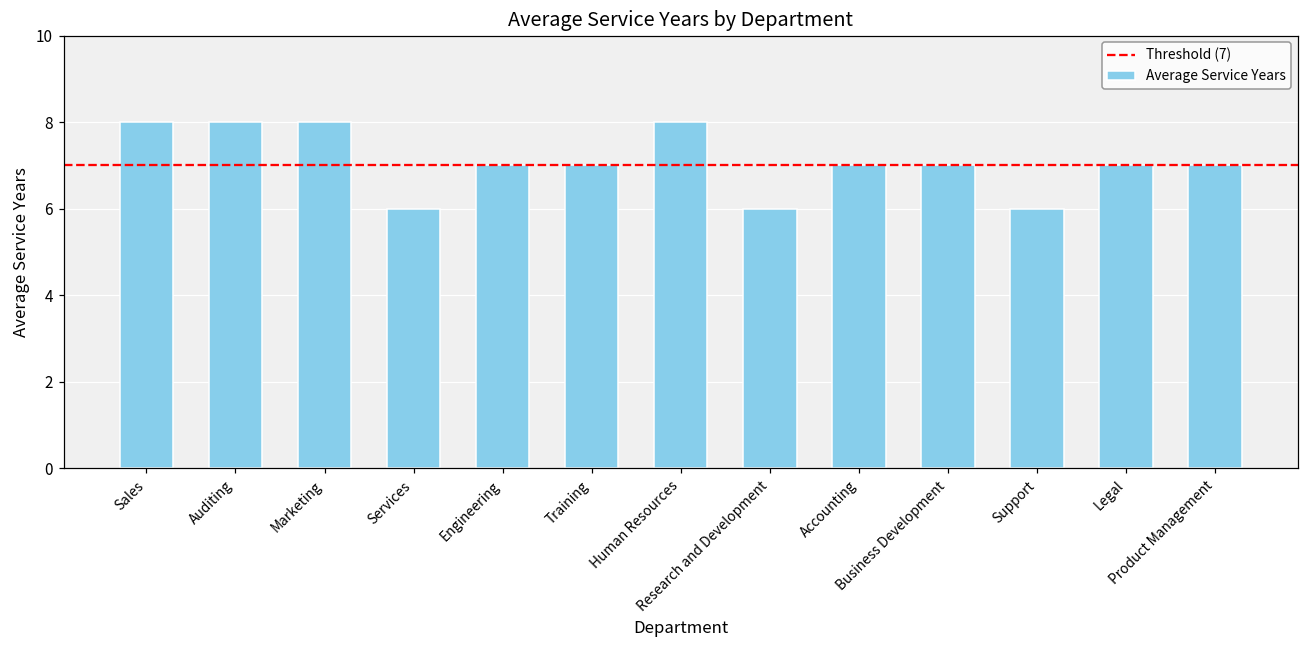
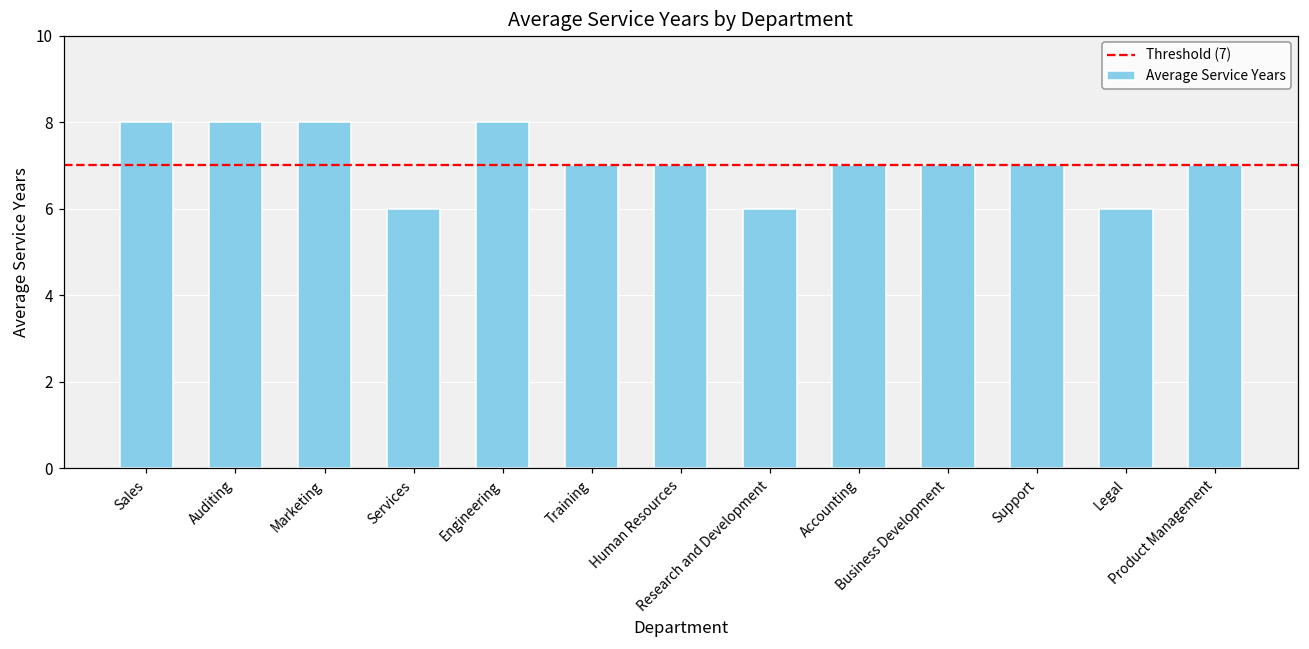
  {
    "Sales": 8,
    "Auditing": 8,
    "Marketing": 8,
    "Services": 6,
-   "Engineering": 7,
+   "Engineering": 8,
    "Training": 7,
-   "Human Resources": 8,
+   "Human Resources": 7,
    "Research and Development": 6,
    "Accounting": 7,
    "Business Development": 7,
-   "Support": 6,
-   "Legal": 7,
+   "Support": 7,
+   "Legal": 6,
    "Product Management": 7
  }
